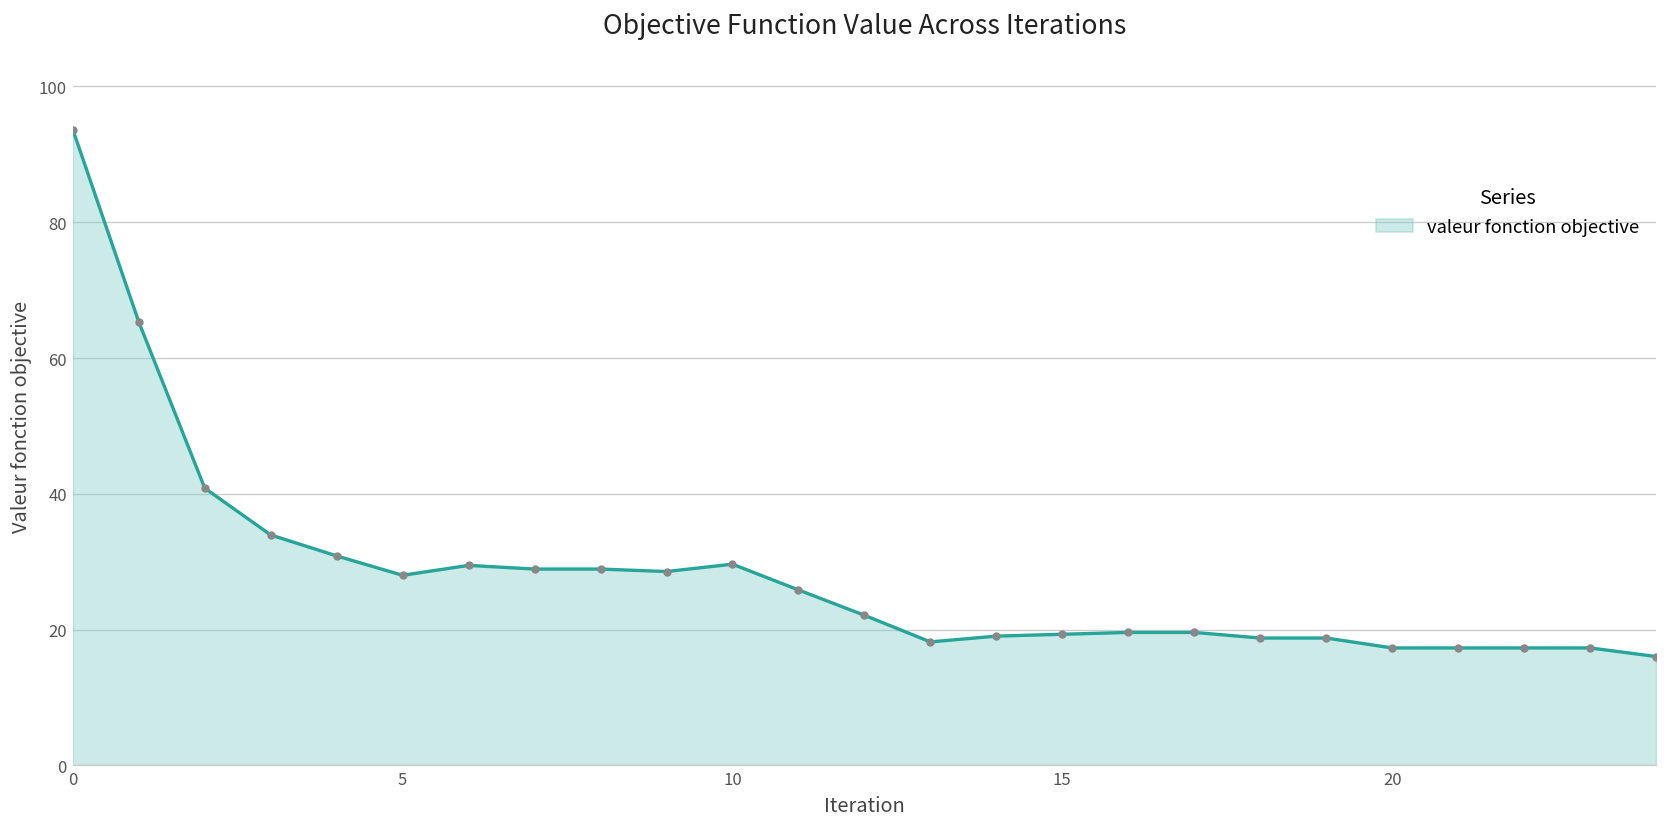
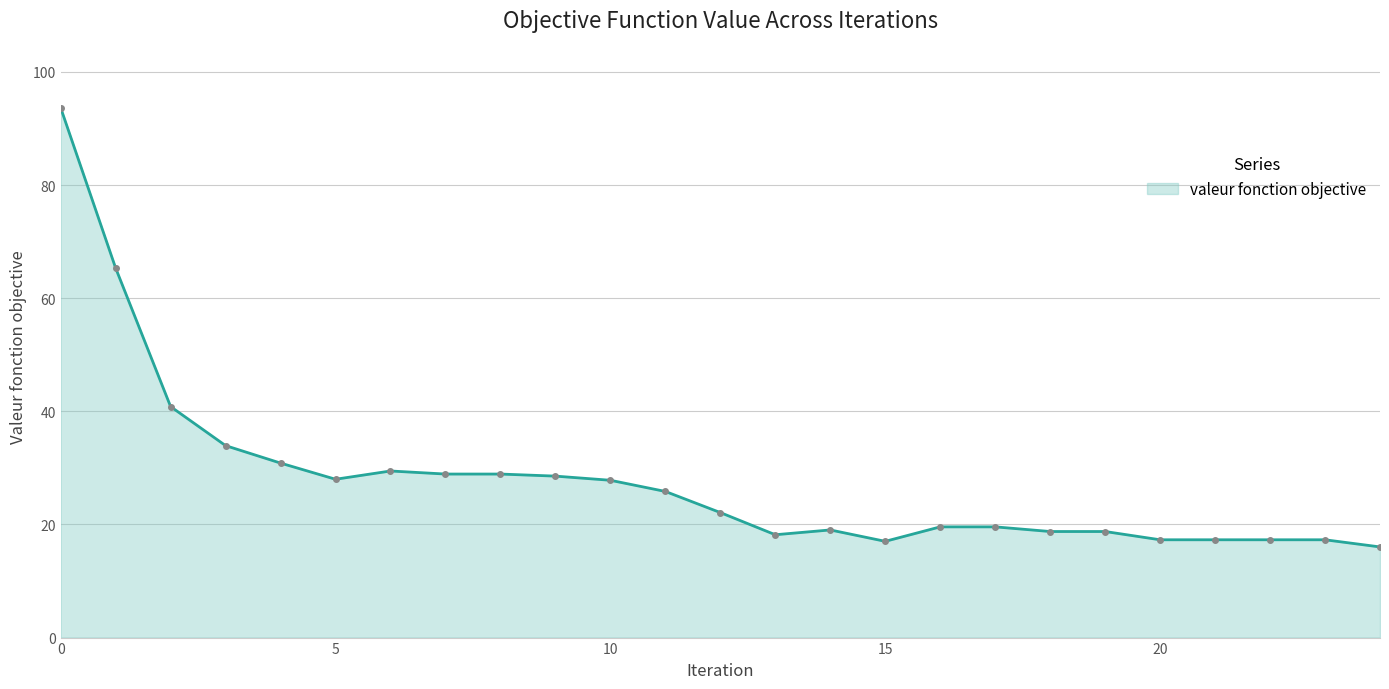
  {
    "0": 94,
    "5": 28,
-   "10": 30,
-   "15": 19,
+   "10": 28,
+   "15": 17,
    "20": 17
  }
